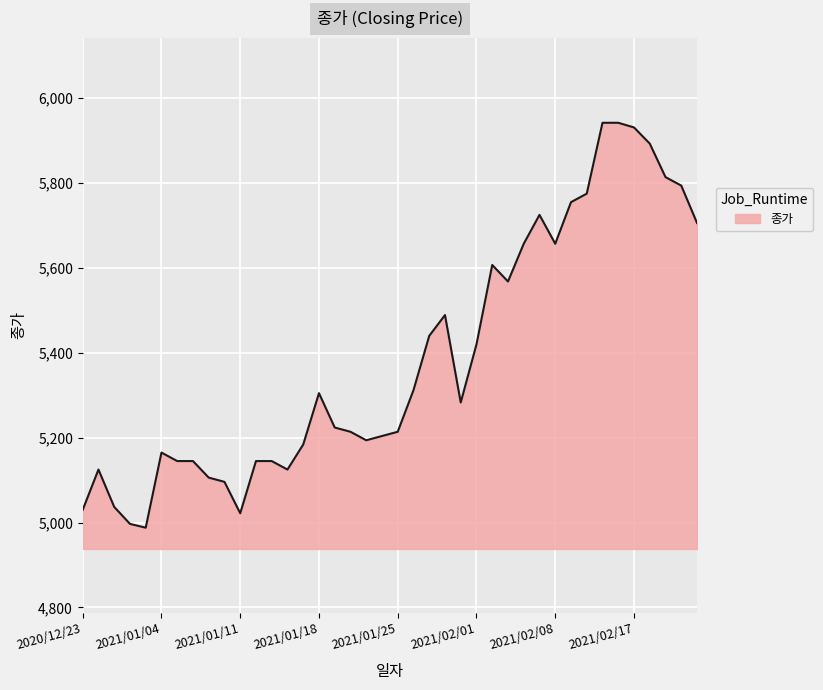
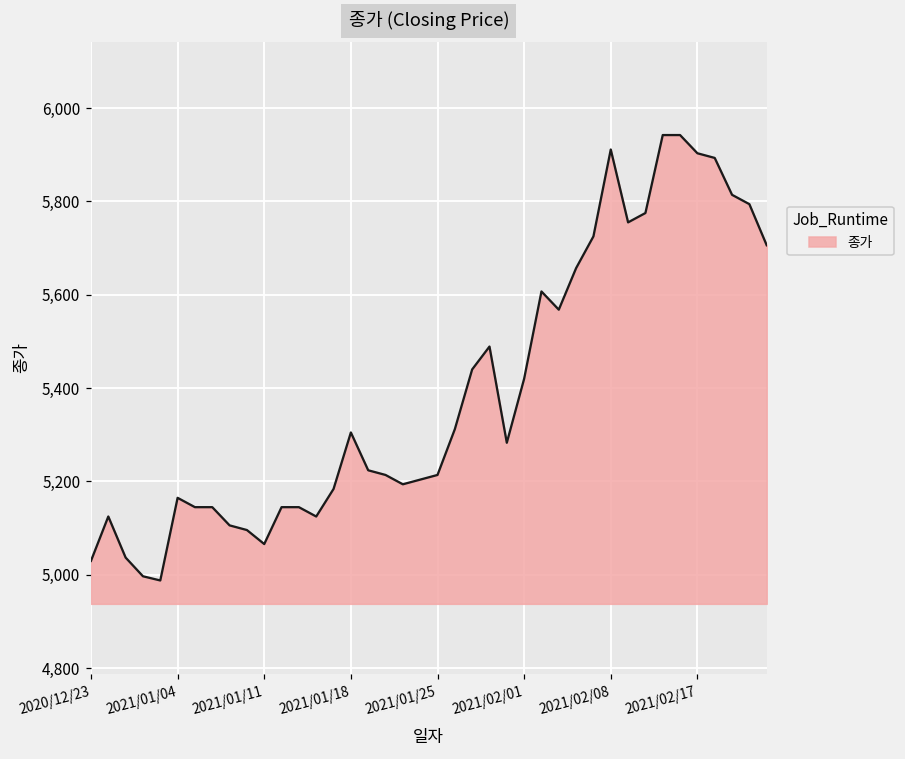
  {
    "2020/12/23": "5,030",
    "2021/01/04": "5,170",
-   "2021/01/11": "5,020",
+   "2021/01/11": "5,070",
    "2021/01/18": "5,310",
    "2021/01/25": "5,210",
    "2021/02/01": "5,420",
-   "2021/02/08": "5,660",
-   "2021/02/17": "5,930"
+   "2021/02/08": "5,910",
+   "2021/02/17": "5,900"
  }
